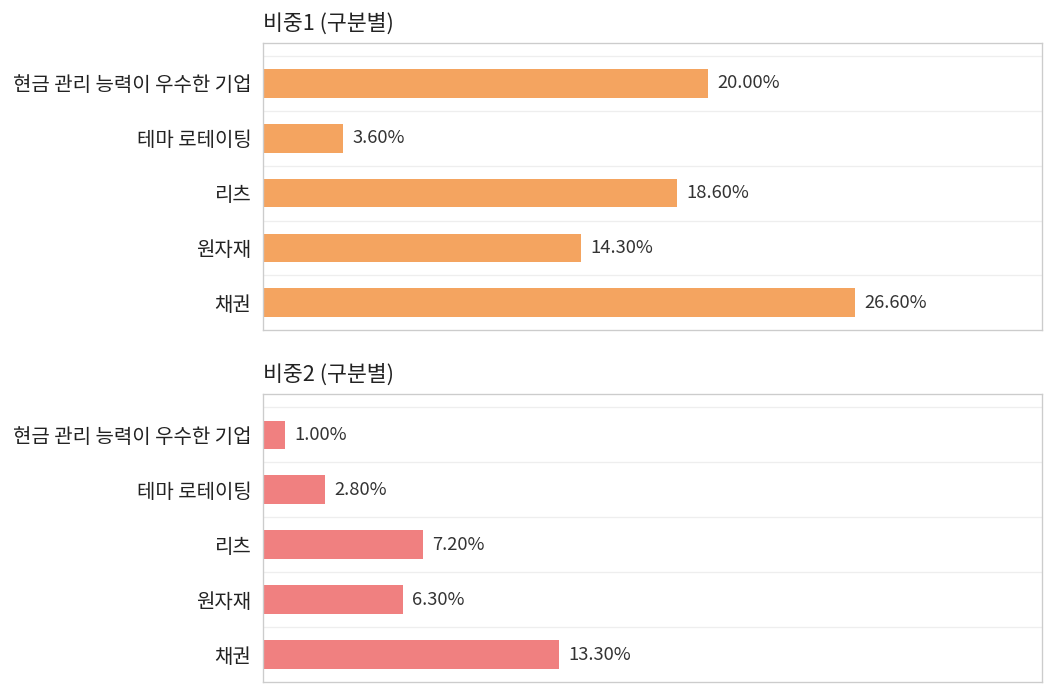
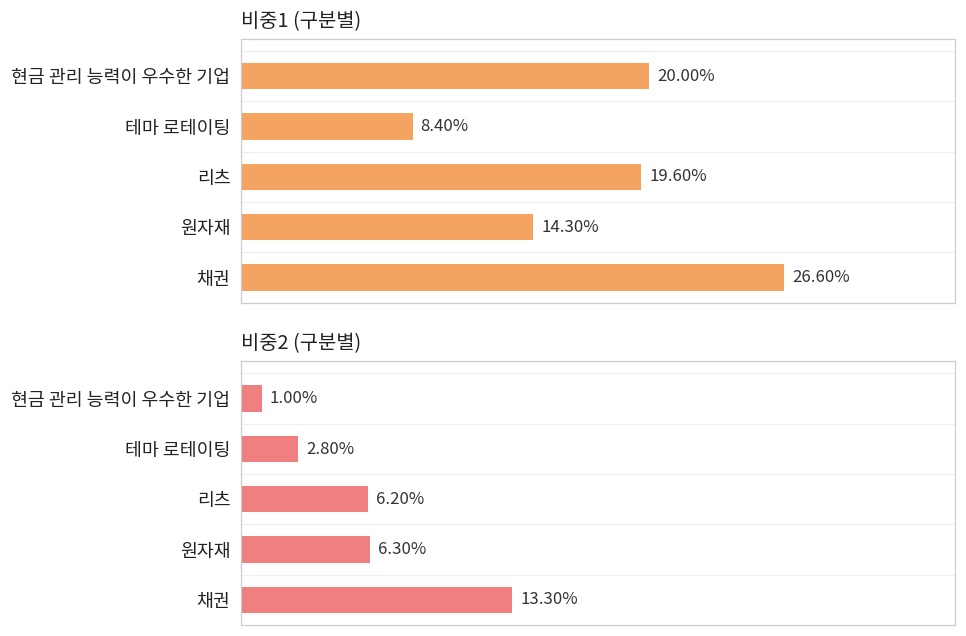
  {
    "비중1 (구분별)": {
      "현금 관리 능력이 우수한 기업": "20.00%",
-     "테마 로테이팅": "3.60%",
-     "리츠": "18.60%",
+     "테마 로테이팅": "8.40%",
+     "리츠": "19.60%",
      "원자재": "14.30%",
      "채권": "26.60%"
    },
    "비중2 (구분별)": {
      "현금 관리 능력이 우수한 기업": "1.00%",
      "테마 로테이팅": "2.80%",
-     "리츠": "7.20%",
+     "리츠": "6.20%",
      "원자재": "6.30%",
      "채권": "13.30%"
    }
  }
